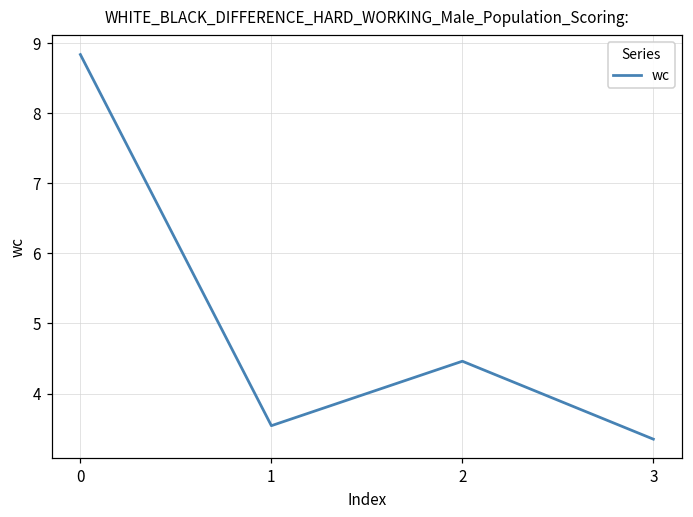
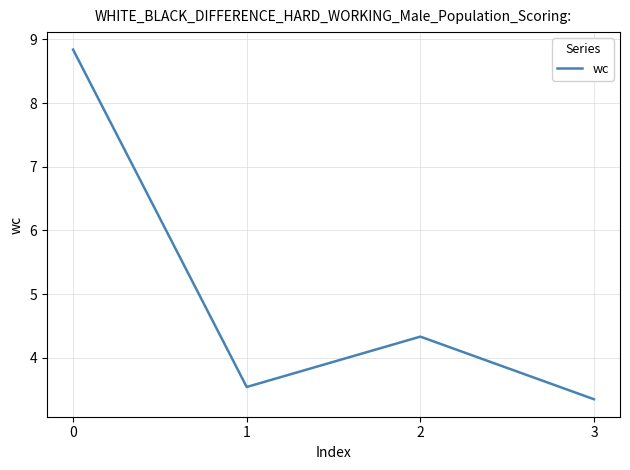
  {
    "0": 8.8,
    "1": 3.5,
-   "2": 4.5,
+   "2": 4.3,
    "3": 3.3
  }
